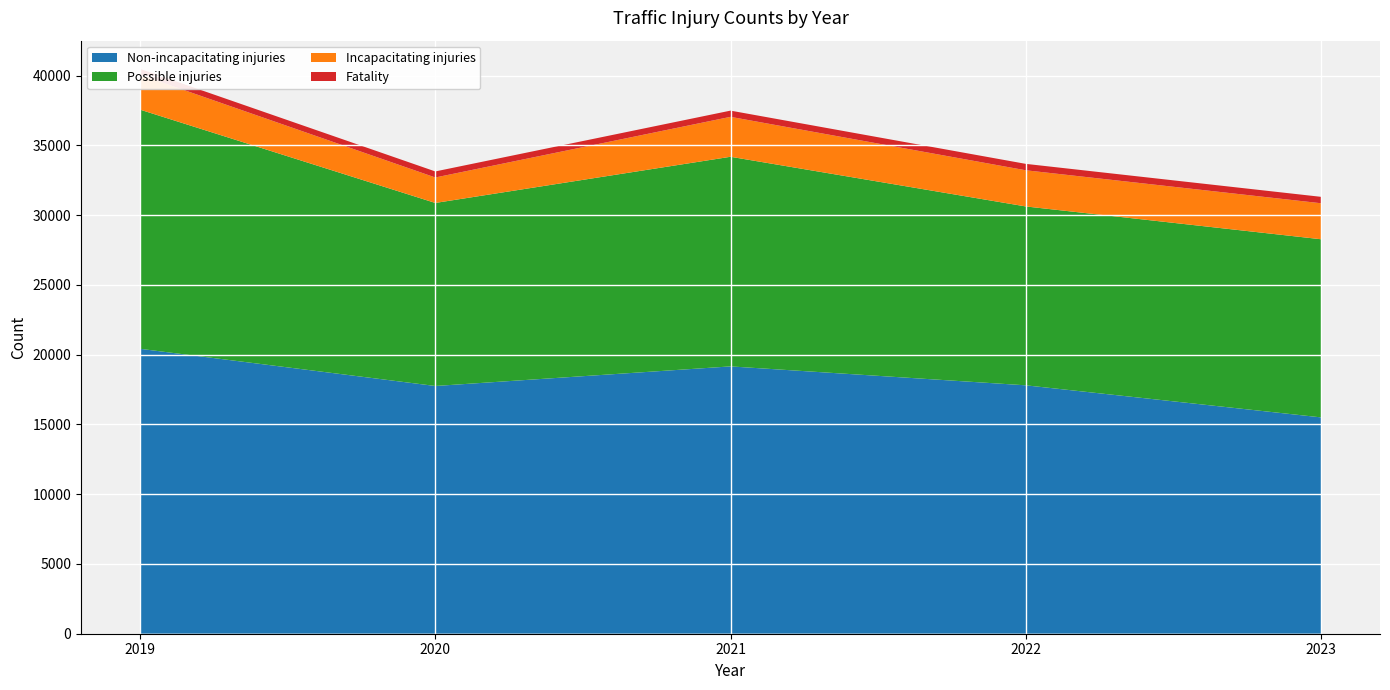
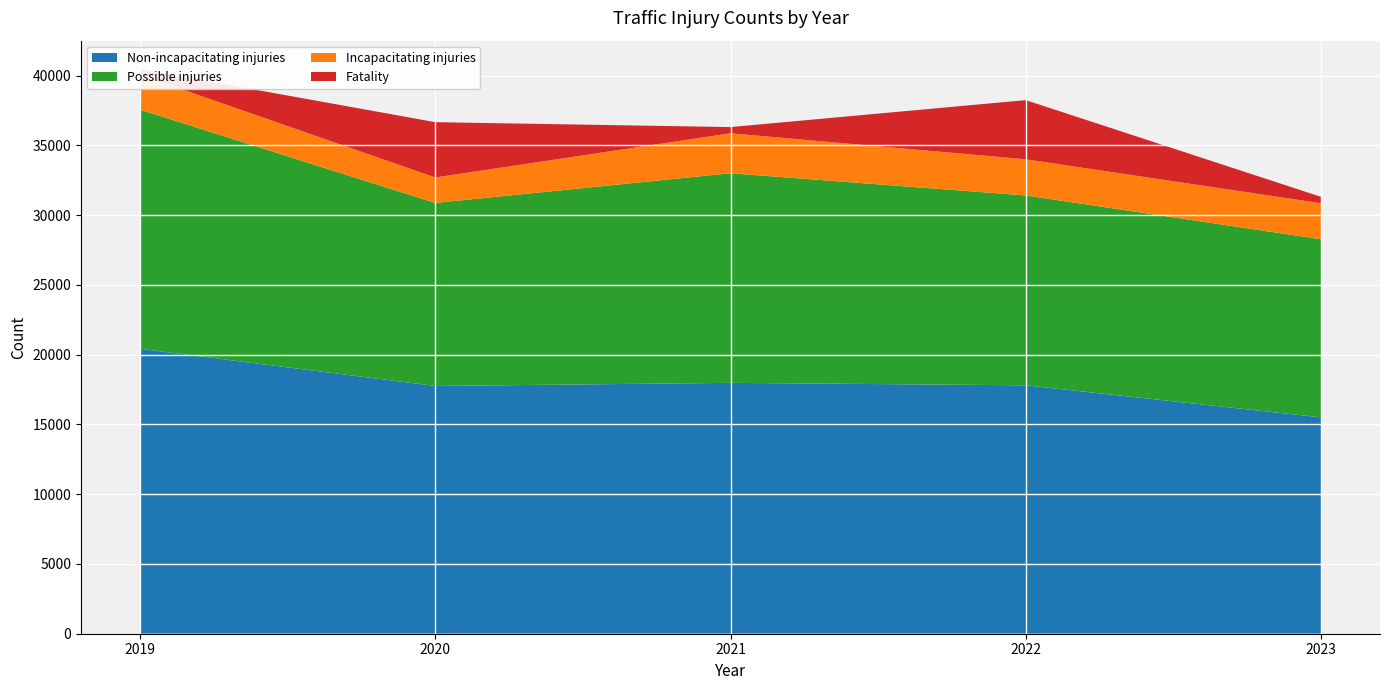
  {
    "Non-incapacitating injuries": {
-     "2021": 19200
+     "2021": 18000
    },
    "Possible injuries": {
-     "2022": 12800
+     "2022": 13600
    },
    "Fatality": {
-     "2020": 400,
+     "2020": 4000,
      "2021": 400,
-     "2022": 500,
+     "2022": 4200,
      "2023": 500
    }
  }
